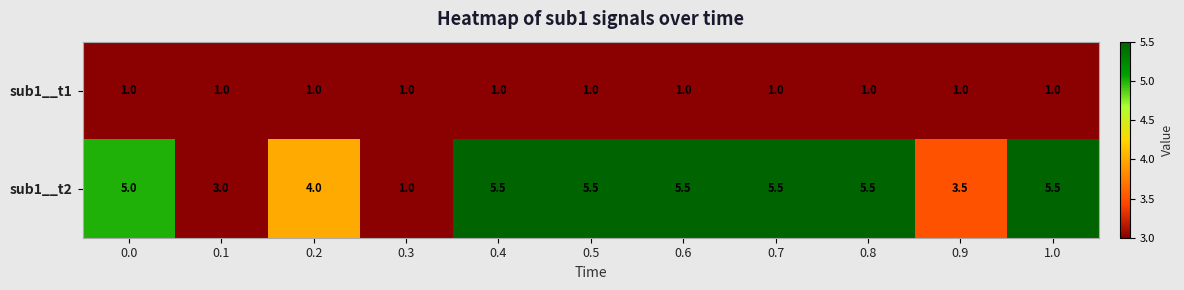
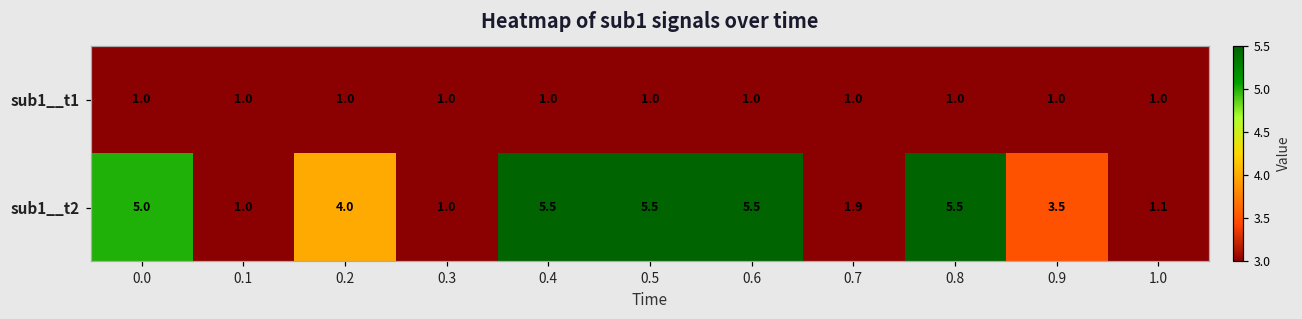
  {
    "sub1__t1": {
      "0.0": 1.0,
      "0.1": 1.0,
      "0.2": 1.0,
      "0.3": 1.0,
      "0.4": 1.0,
      "0.5": 1.0,
      "0.6": 1.0,
      "0.7": 1.0,
      "0.8": 1.0,
      "0.9": 1.0,
      "1.0": 1.0
    },
    "sub1__t2": {
      "0.0": 5.0,
-     "0.1": 3.0,
+     "0.1": 1.0,
      "0.2": 4.0,
      "0.3": 1.0,
      "0.4": 5.5,
      "0.5": 5.5,
      "0.6": 5.5,
-     "0.7": 5.5,
+     "0.7": 1.9,
      "0.8": 5.5,
      "0.9": 3.5,
-     "1.0": 5.5
+     "1.0": 1.1
    }
  }
